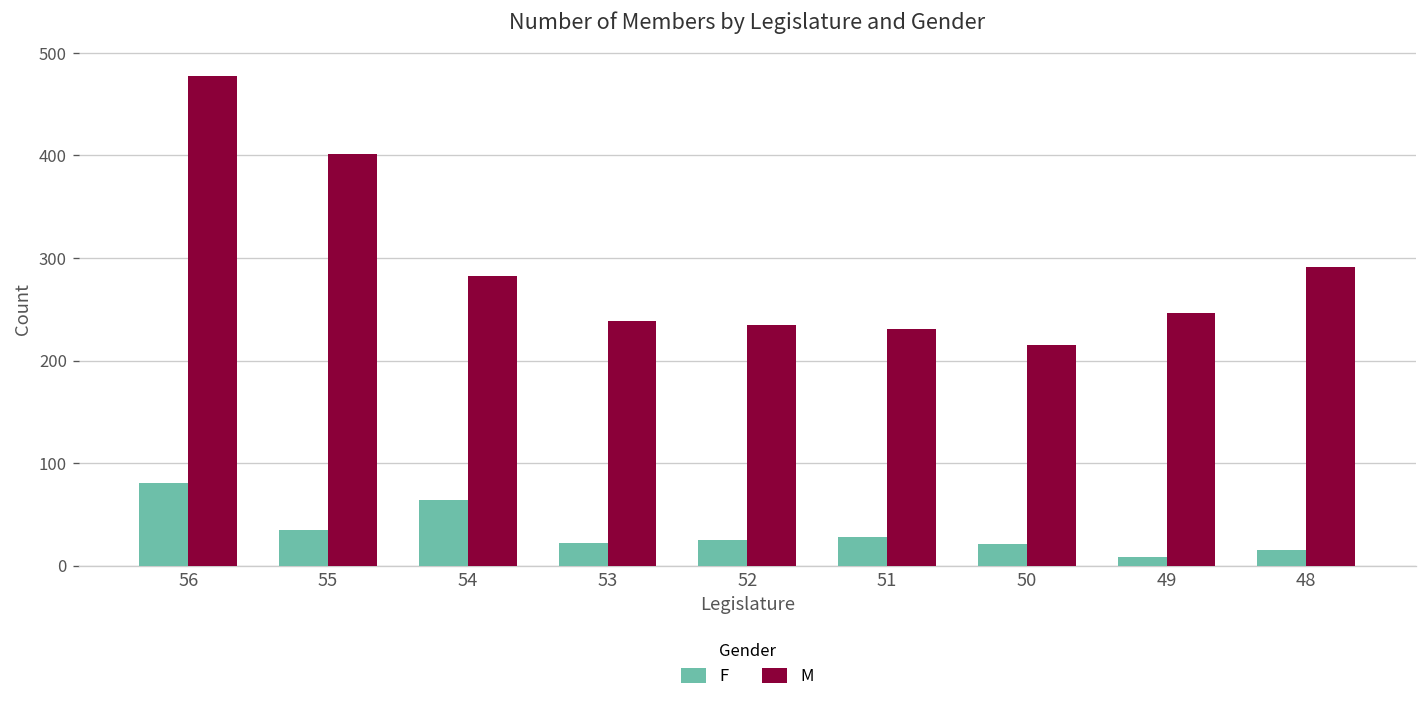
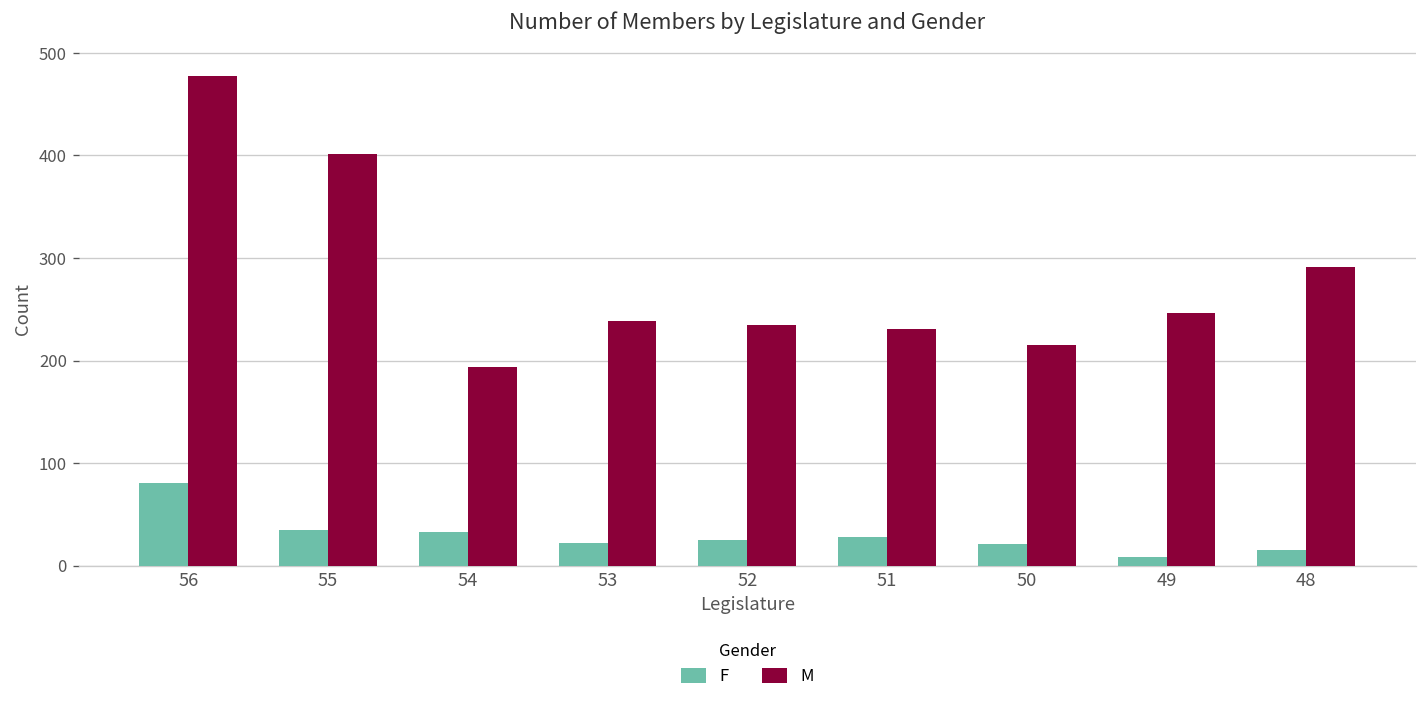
  {
    "F": {
      "56": 80,
      "55": 40,
-     "54": 60,
+     "54": 30,
      "53": 20,
      "52": 30,
      "51": 30,
      "50": 20,
      "49": 10,
      "48": 20
    },
    "M": {
      "56": 480,
      "55": 400,
-     "54": 280,
+     "54": 190,
      "53": 240,
      "52": 240,
      "51": 230,
      "50": 220,
      "49": 250,
      "48": 290
    }
  }
